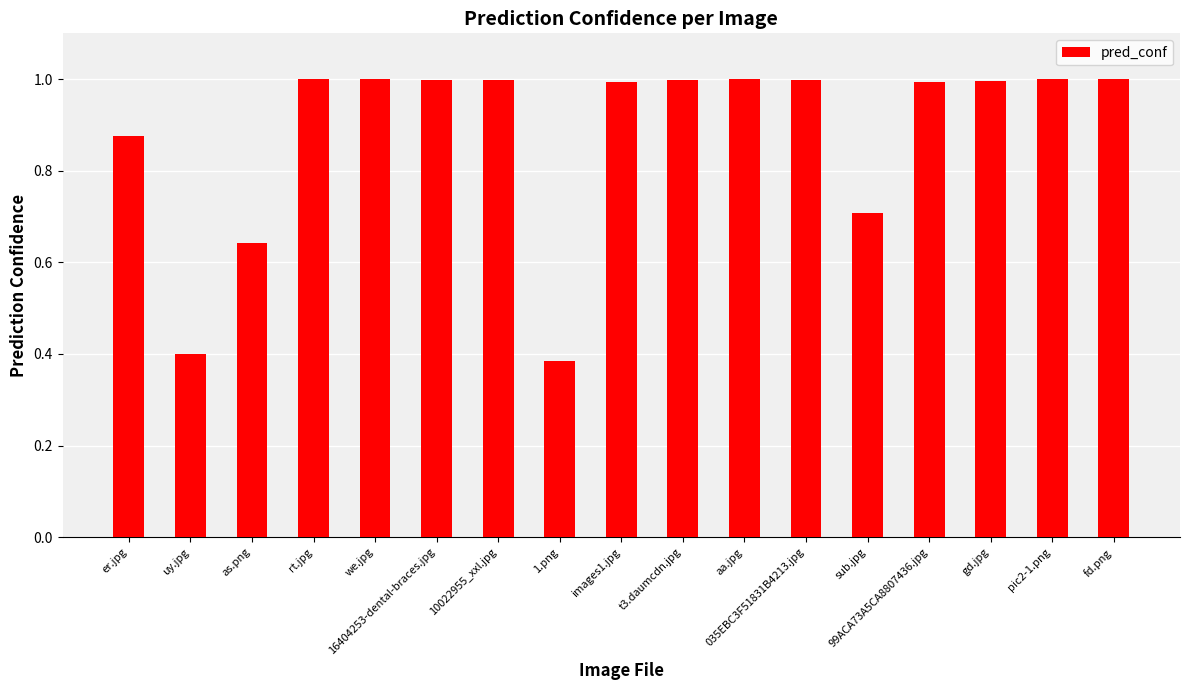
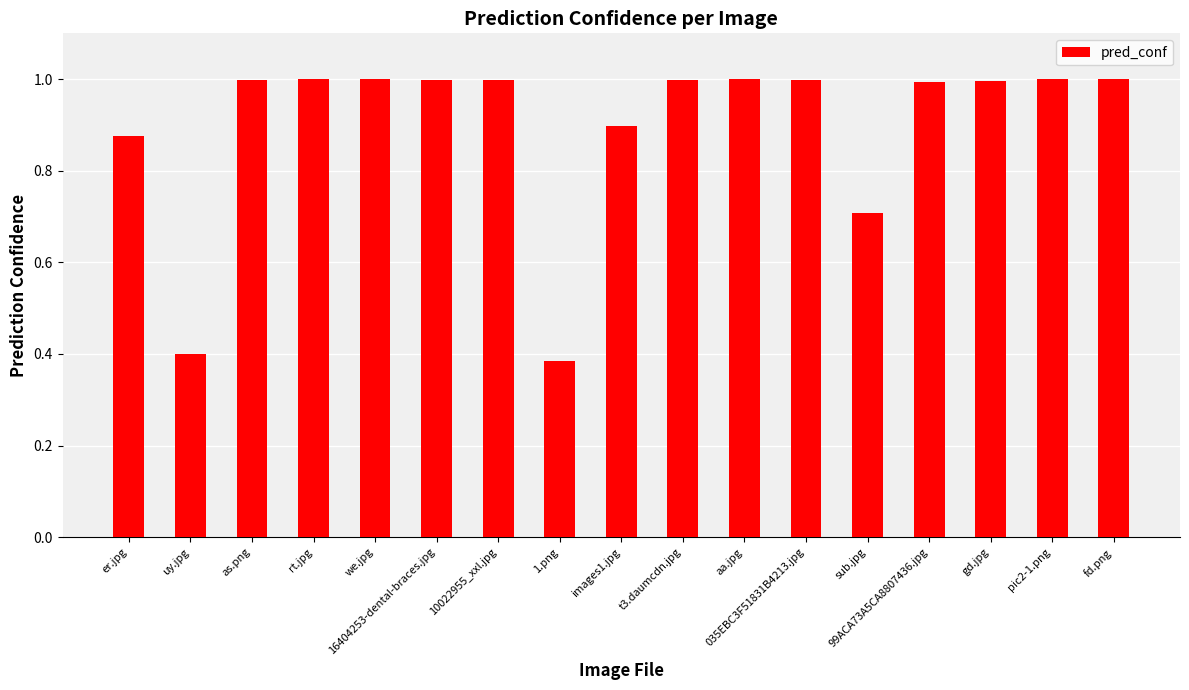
  {
    "er.jpg": 0.88,
    "uy.jpg": 0.40,
-   "as.png": 0.64,
+   "as.png": 1.00,
    "rt.jpg": 1.00,
    "we.jpg": 1.00,
    "16404253-dental-braces.jpg": 1.00,
    "10022955_xxl.jpg": 1.00,
    "1.png": 0.38,
-   "images1.jpg": 0.99,
+   "images1.jpg": 0.90,
    "t3.daumcdn.jpg": 1.00,
    "aa.jpg": 1.00,
    "035EBC3F51831B4213.jpg": 1.00,
    "sub.jpg": 0.71,
    "99ACA73A5CA8807436.jpg": 0.99,
    "gd.jpg": 1.00,
    "pic2-1.png": 1.00,
    "fd.png": 1.00
  }
